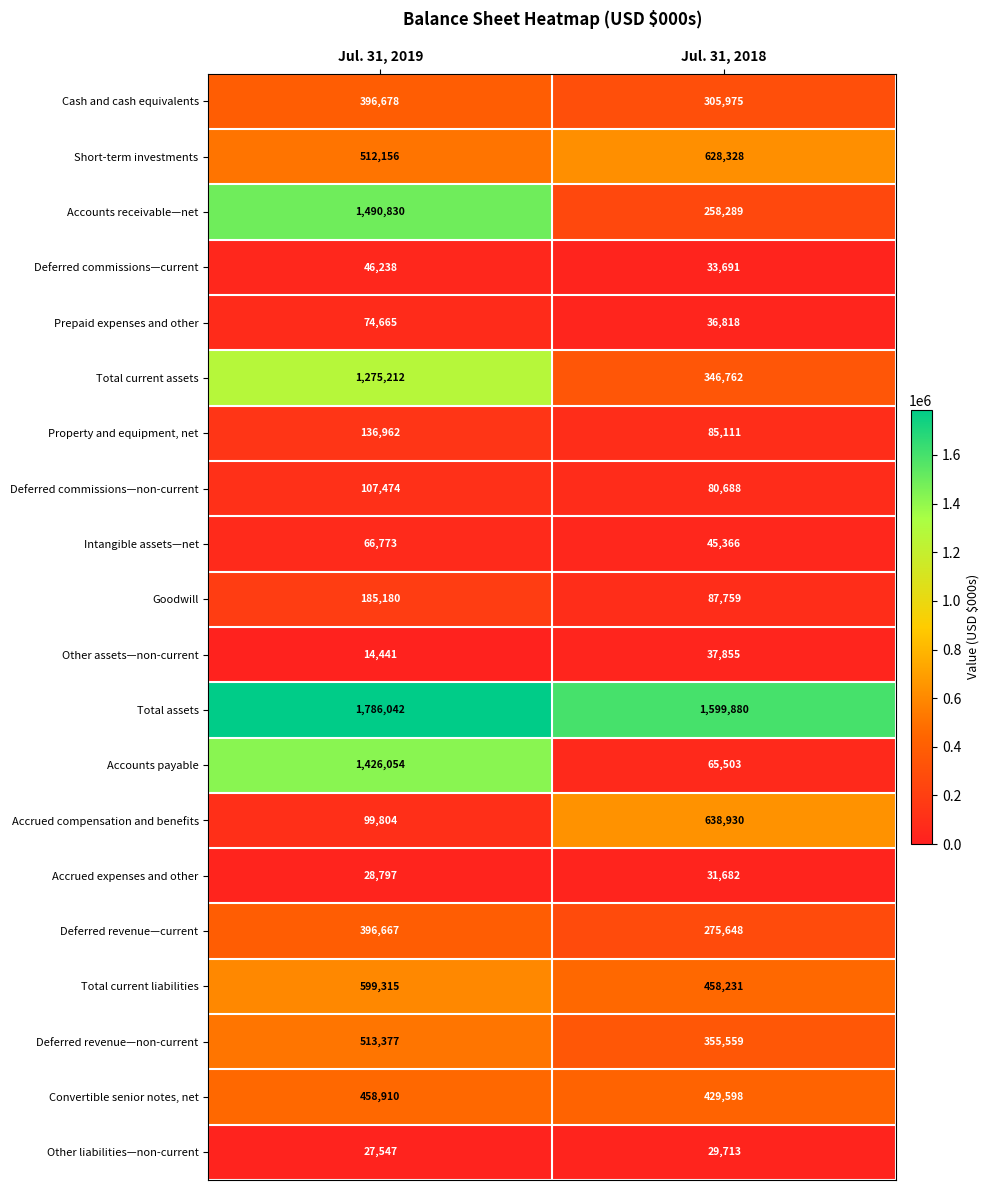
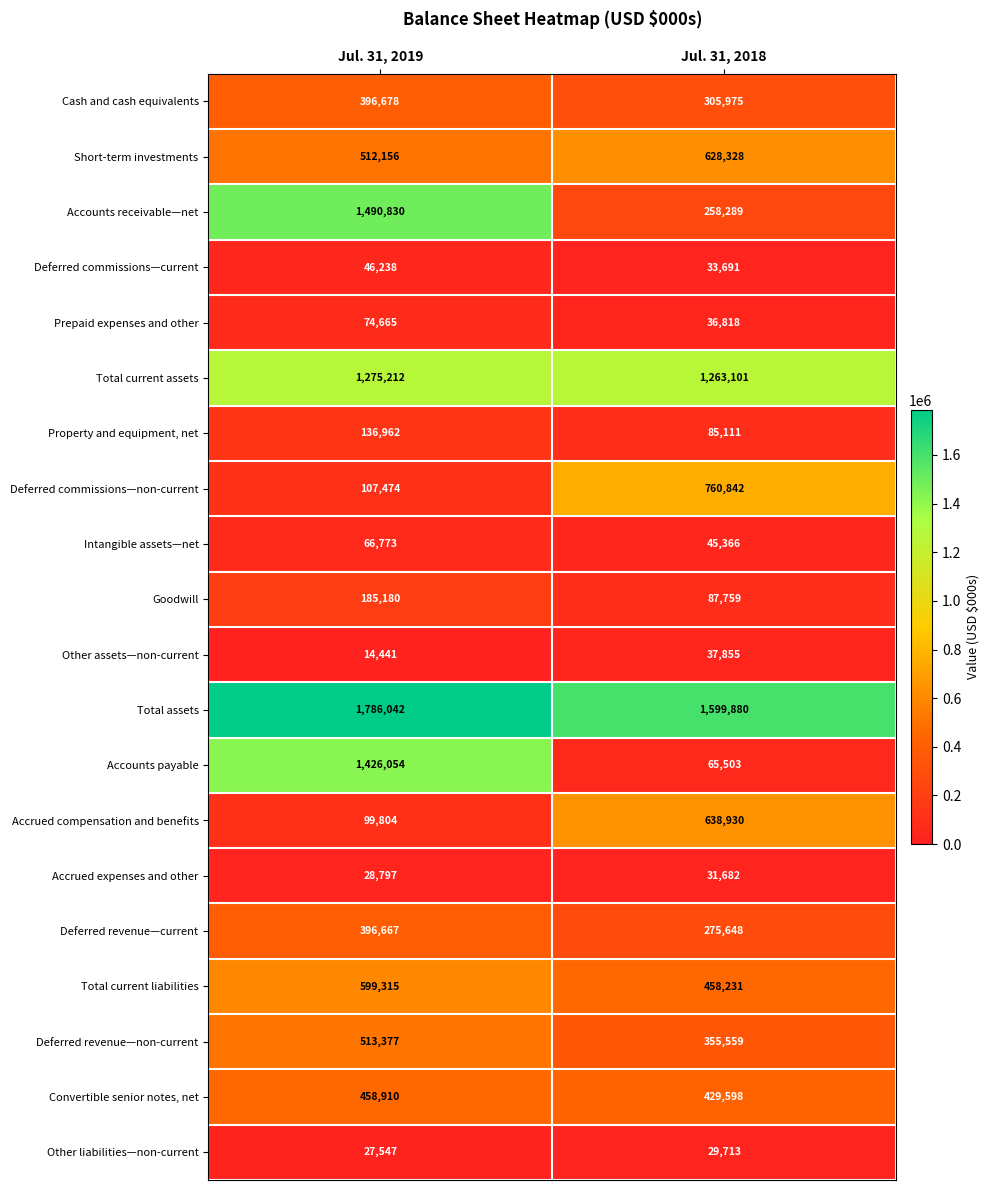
  {
    "Cash and cash equivalents": {
      "Jul. 31, 2019": "396,678",
      "Jul. 31, 2018": "305,975"
    },
    "Short-term investments": {
      "Jul. 31, 2019": "512,156",
      "Jul. 31, 2018": "628,328"
    },
    "Accounts receivable—net": {
      "Jul. 31, 2019": "1,490,830",
      "Jul. 31, 2018": "258,289"
    },
    "Deferred commissions—current": {
      "Jul. 31, 2019": "46,238",
      "Jul. 31, 2018": "33,691"
    },
    "Prepaid expenses and other": {
      "Jul. 31, 2019": "74,665",
      "Jul. 31, 2018": "36,818"
    },
    "Total current assets": {
      "Jul. 31, 2019": "1,275,212",
-     "Jul. 31, 2018": "346,762"
+     "Jul. 31, 2018": "1,263,101"
    },
    "Property and equipment, net": {
      "Jul. 31, 2019": "136,962",
      "Jul. 31, 2018": "85,111"
    },
    "Deferred commissions—non-current": {
      "Jul. 31, 2019": "107,474",
-     "Jul. 31, 2018": "80,688"
+     "Jul. 31, 2018": "760,842"
    },
    "Intangible assets—net": {
      "Jul. 31, 2019": "66,773",
      "Jul. 31, 2018": "45,366"
    },
    "Goodwill": {
      "Jul. 31, 2019": "185,180",
      "Jul. 31, 2018": "87,759"
    },
    "Other assets—non-current": {
      "Jul. 31, 2019": "14,441",
      "Jul. 31, 2018": "37,855"
    },
    "Total assets": {
      "Jul. 31, 2019": "1,786,042",
      "Jul. 31, 2018": "1,599,880"
    },
    "Accounts payable": {
      "Jul. 31, 2019": "1,426,054",
      "Jul. 31, 2018": "65,503"
    },
    "Accrued compensation and benefits": {
      "Jul. 31, 2019": "99,804",
      "Jul. 31, 2018": "638,930"
    },
    "Accrued expenses and other": {
      "Jul. 31, 2019": "28,797",
      "Jul. 31, 2018": "31,682"
    },
    "Deferred revenue—current": {
      "Jul. 31, 2019": "396,667",
      "Jul. 31, 2018": "275,648"
    },
    "Total current liabilities": {
      "Jul. 31, 2019": "599,315",
      "Jul. 31, 2018": "458,231"
    },
    "Deferred revenue—non-current": {
      "Jul. 31, 2019": "513,377",
      "Jul. 31, 2018": "355,559"
    },
    "Convertible senior notes, net": {
      "Jul. 31, 2019": "458,910",
      "Jul. 31, 2018": "429,598"
    },
    "Other liabilities—non-current": {
      "Jul. 31, 2019": "27,547",
      "Jul. 31, 2018": "29,713"
    }
  }
